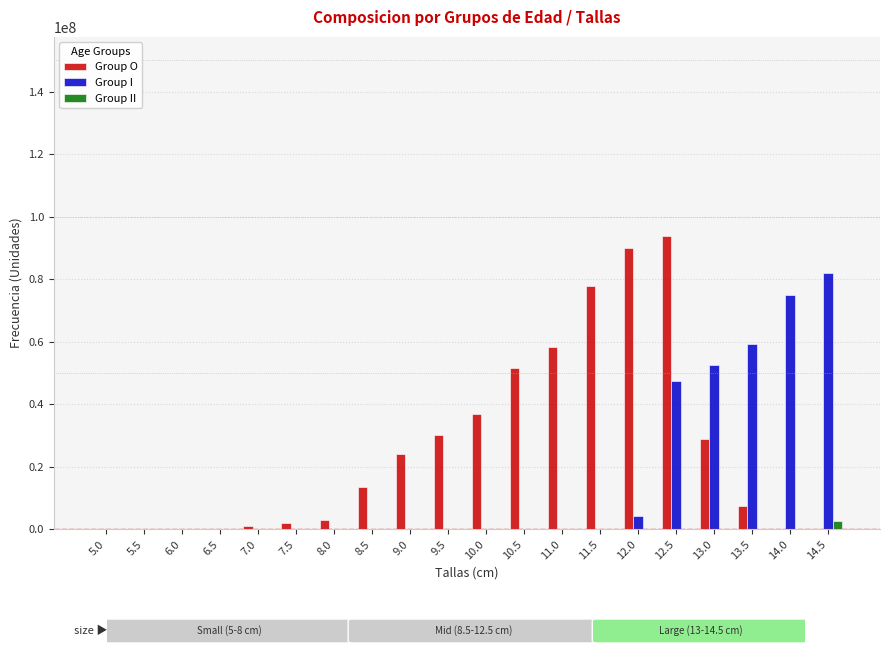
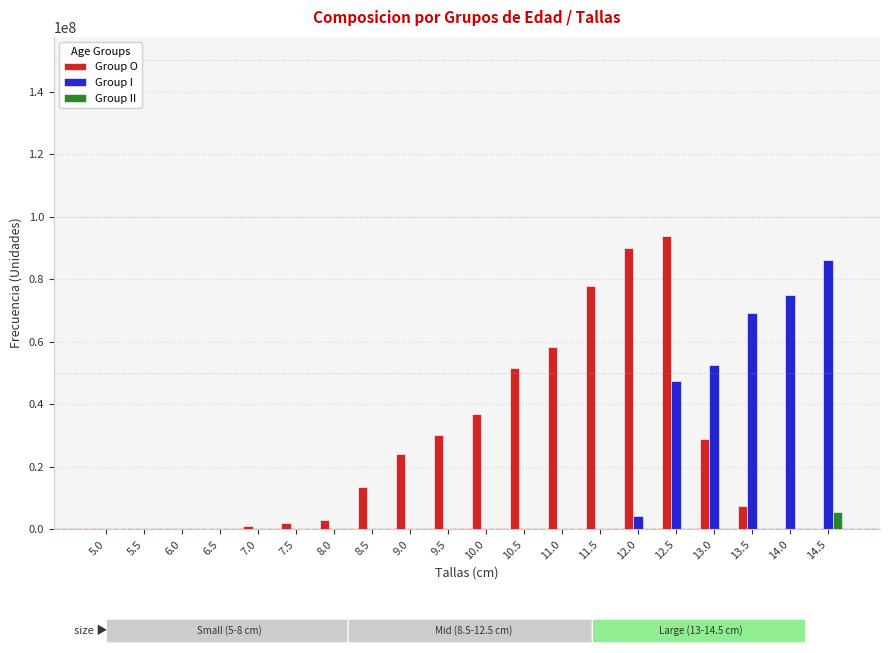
  {
    "Group O": {
      "7.0": 1000000,
      "7.5": 2000000,
      "8.0": 3000000,
      "8.5": 14000000,
      "9.0": 24000000,
      "9.5": 30000000,
      "10.0": 37000000,
      "10.5": 52000000,
      "11.0": 58000000,
      "11.5": 78000000,
      "12.0": 90000000,
      "12.5": 94000000,
      "13.0": 29000000,
      "13.5": 8000000,
      "14.0": 0,
      "14.5": 0
    },
    "Group I": {
      "5.0": 0,
      "5.5": 0,
      "6.0": 0,
      "6.5": 0,
      "7.0": 0,
      "7.5": 0,
      "8.0": 0,
      "8.5": 0,
      "9.0": 0,
      "9.5": 0,
      "10.0": 0,
      "10.5": 0,
      "11.0": 0,
      "11.5": 0,
      "12.0": 4000000,
      "12.5": 47000000,
      "13.0": 53000000,
-     "13.5": 59000000,
+     "13.5": 69000000,
      "14.0": 75000000,
-     "14.5": 82000000
+     "14.5": 86000000
    },
    "Group II": {
      "5.0": 0,
      "5.5": 0,
      "6.0": 0,
      "6.5": 0,
      "7.0": 0,
      "7.5": 0,
      "8.0": 0,
      "8.5": 0,
      "9.0": 0,
      "9.5": 0,
      "10.0": 0,
      "10.5": 0,
      "11.0": 0,
      "11.5": 0,
      "12.0": 0,
      "12.5": 0,
      "13.0": 0,
      "13.5": 0,
      "14.0": 0,
-     "14.5": 3000000
+     "14.5": 5000000
    }
  }
